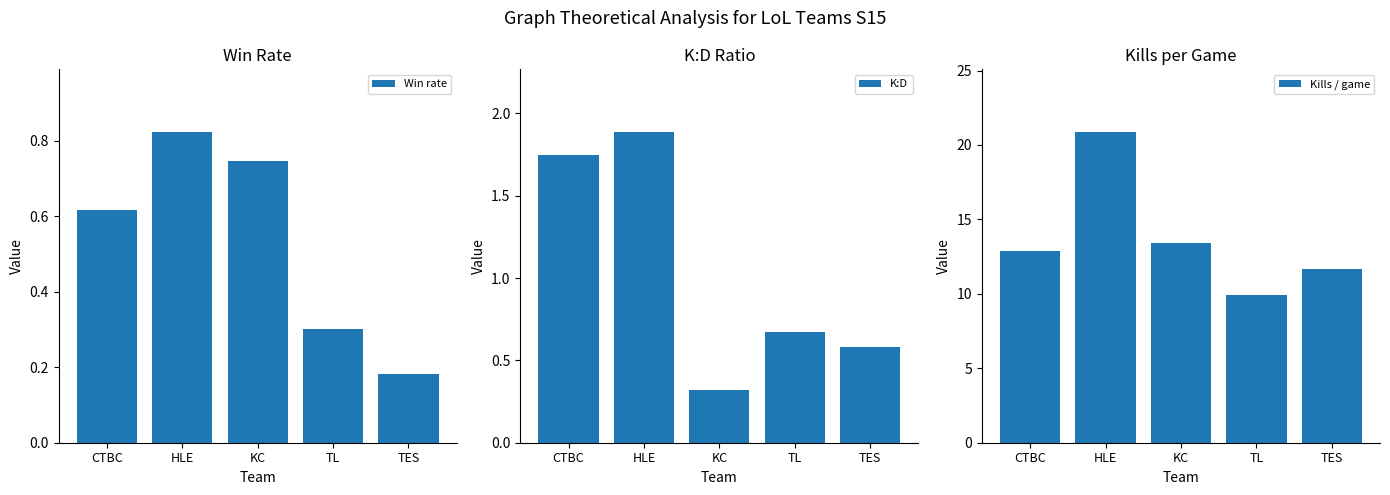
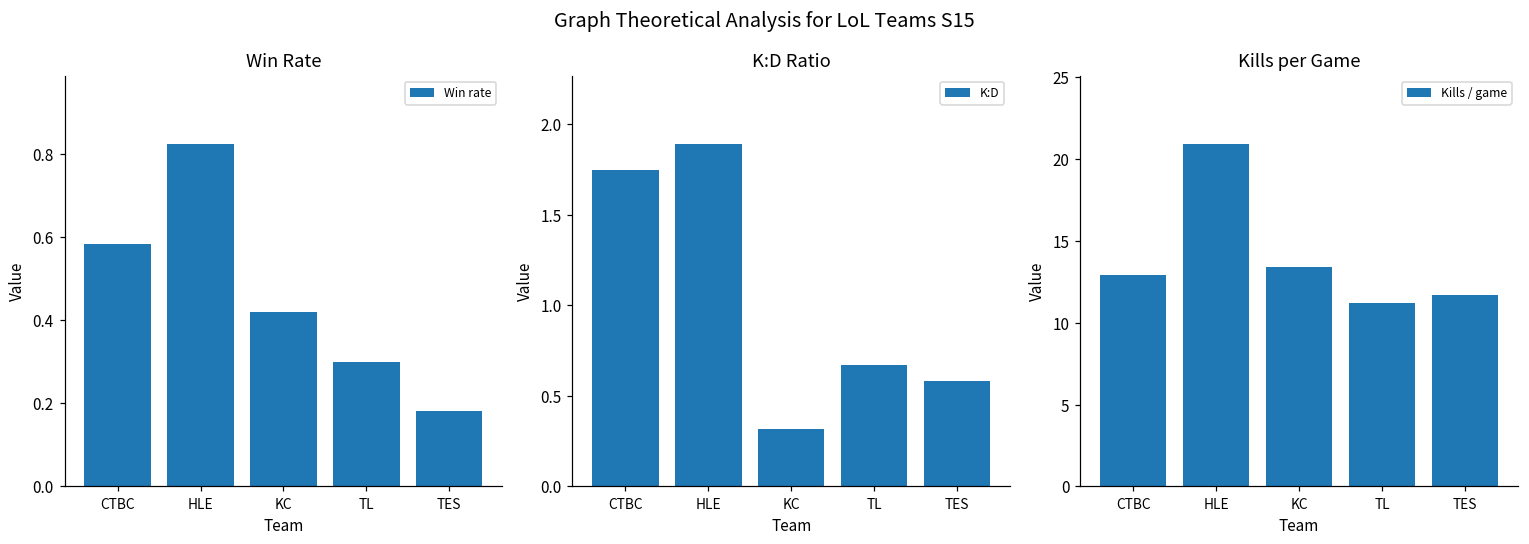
  {
    "Win Rate": {
-     "CTBC": 0.62,
+     "CTBC": 0.58,
      "HLE": 0.82,
-     "KC": 0.75,
+     "KC": 0.42,
      "TL": 0.30,
      "TES": 0.18
    },
    "K:D Ratio": {
      "CTBC": 1.75,
      "HLE": 1.89,
      "KC": 0.32,
      "TL": 0.67,
      "TES": 0.58
    },
    "Kills per Game": {
      "CTBC": 12.9,
      "HLE": 20.9,
      "KC": 13.4,
-     "TL": 9.9,
+     "TL": 11.2,
      "TES": 11.7
    }
  }
